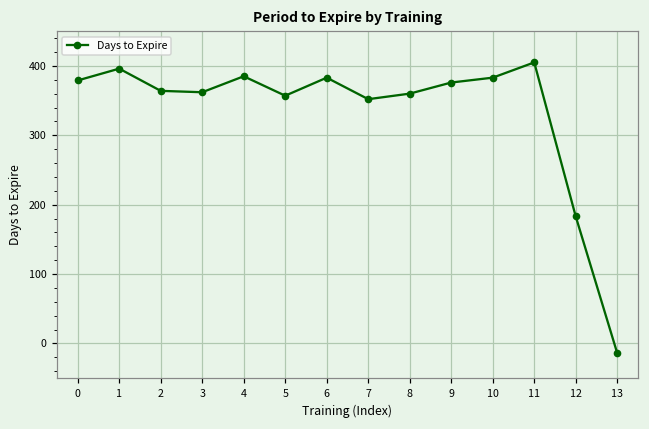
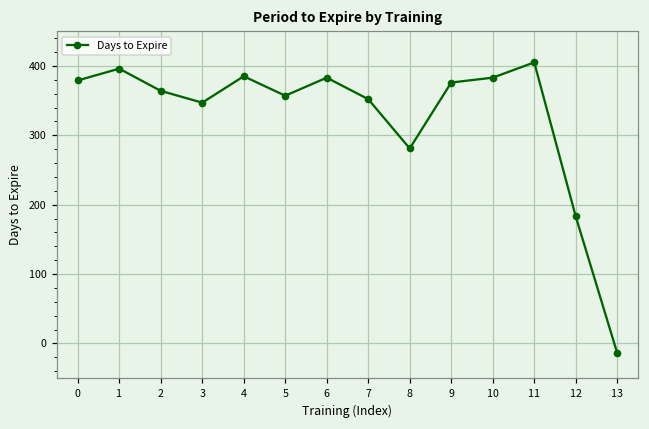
  {
    "0": 380,
    "1": 400,
    "2": 360,
-   "3": 360,
+   "3": 350,
    "4": 390,
    "5": 360,
    "6": 380,
    "7": 350,
-   "8": 360,
+   "8": 280,
    "9": 380,
    "10": 380,
    "11": 410,
    "12": 180,
    "13": -10
  }
